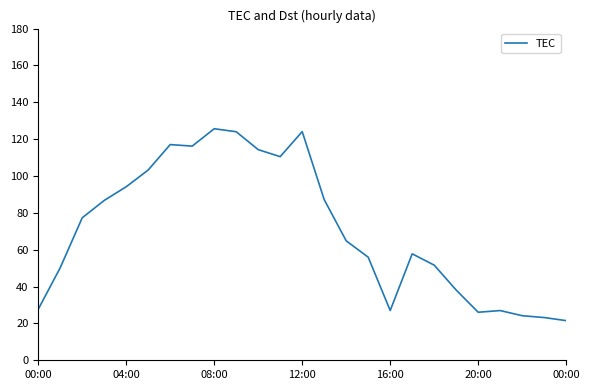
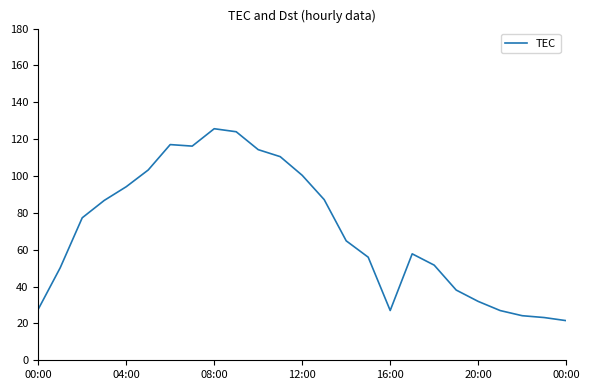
  {
    "04:00": 94,
    "08:00": 126,
-   "12:00": 124,
+   "12:00": 100,
    "16:00": 27,
-   "20:00": 26
+   "20:00": 32
  }
